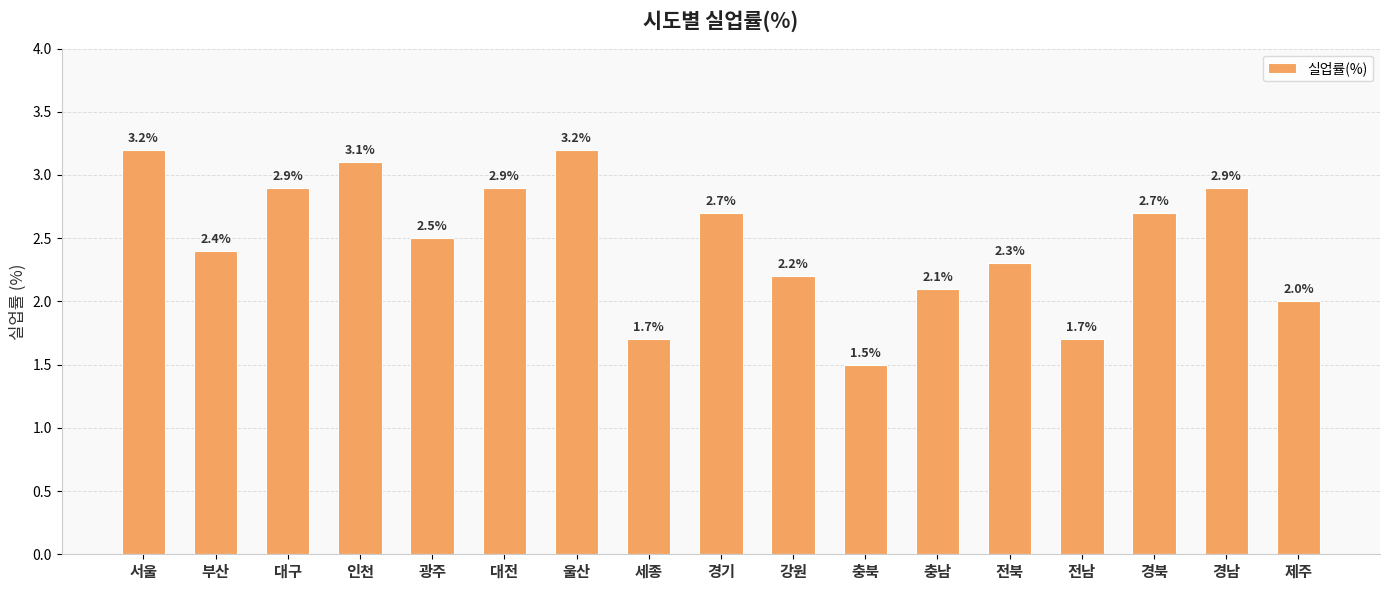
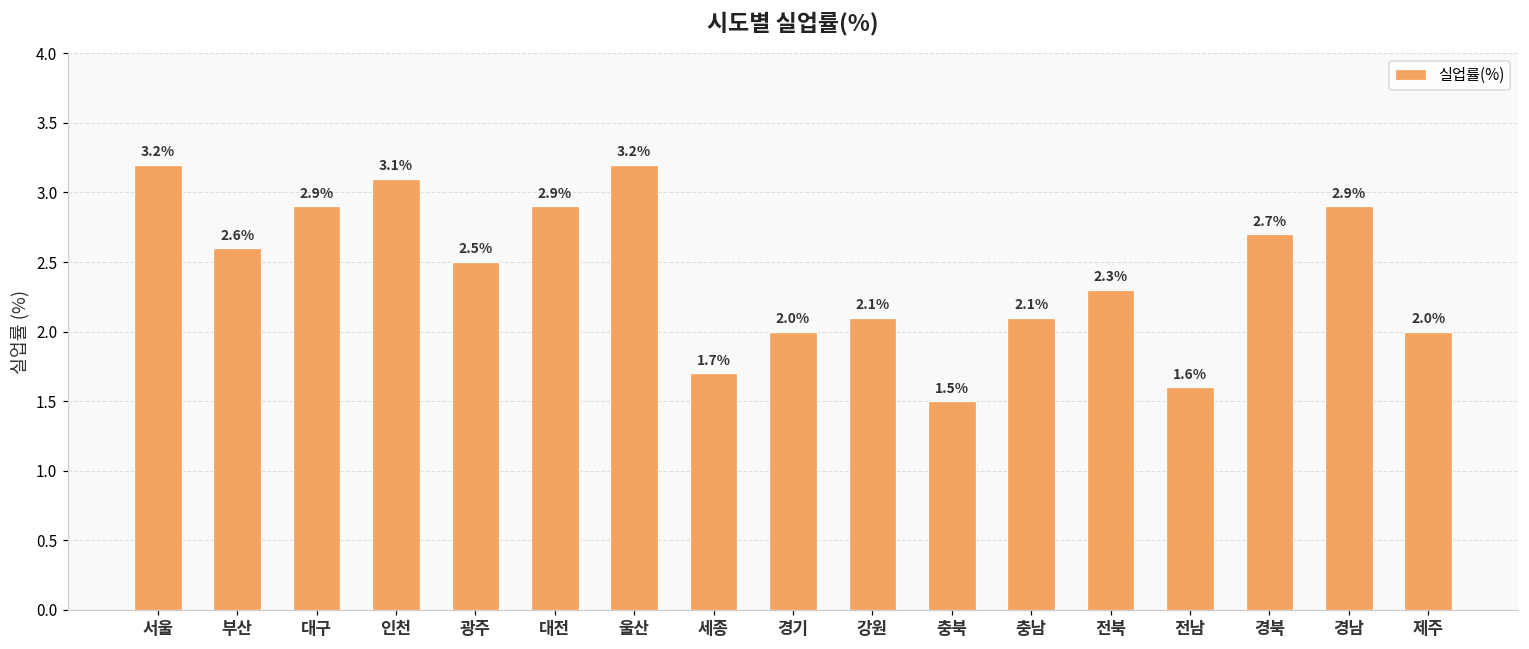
  {
    "서울": "3.2%",
-   "부산": "2.4%",
+   "부산": "2.6%",
    "대구": "2.9%",
    "인천": "3.1%",
    "광주": "2.5%",
    "대전": "2.9%",
    "울산": "3.2%",
    "세종": "1.7%",
-   "경기": "2.7%",
-   "강원": "2.2%",
+   "경기": "2.0%",
+   "강원": "2.1%",
    "충북": "1.5%",
    "충남": "2.1%",
    "전북": "2.3%",
-   "전남": "1.7%",
+   "전남": "1.6%",
    "경북": "2.7%",
    "경남": "2.9%",
    "제주": "2.0%"
  }
